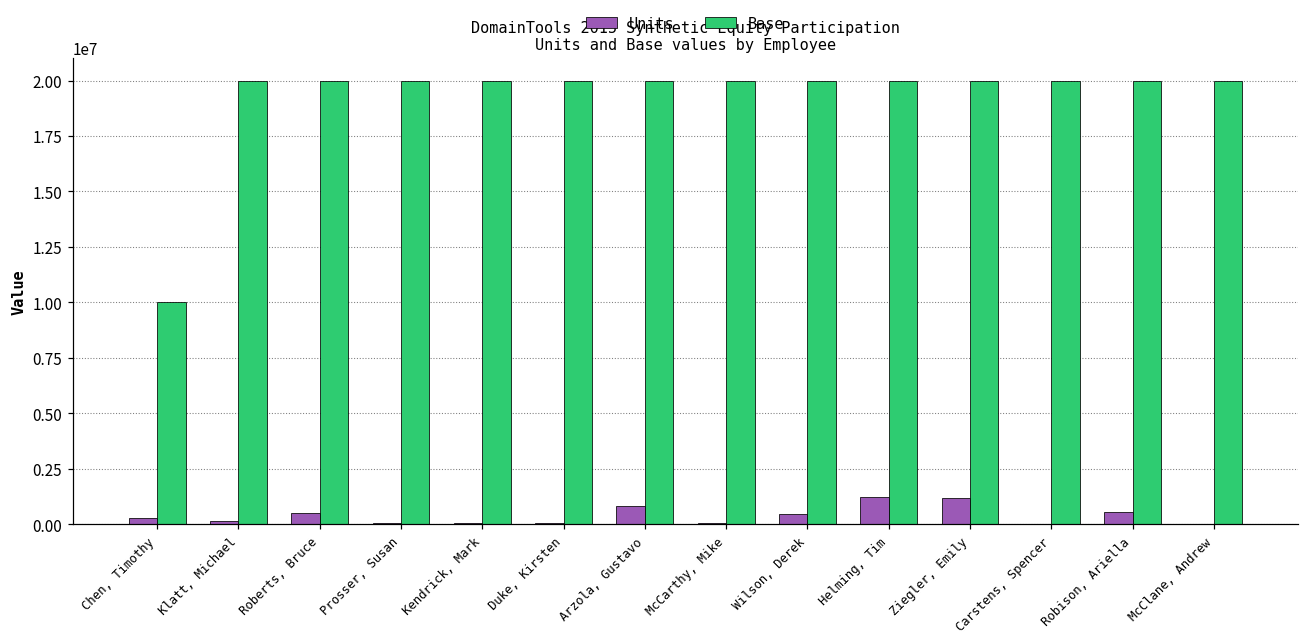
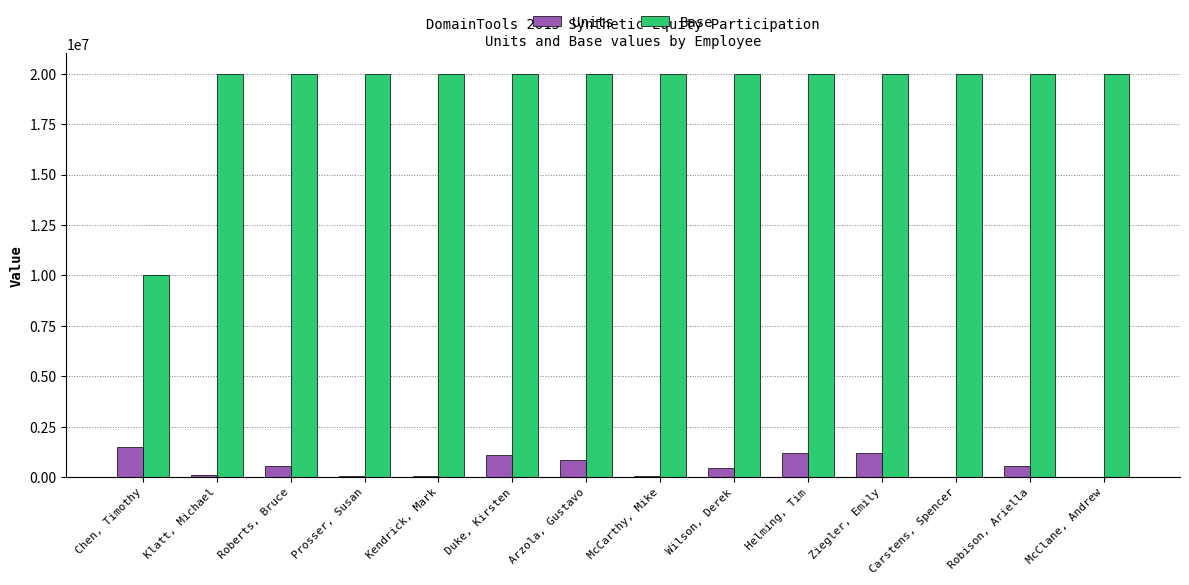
  {
    "Units": {
-     "Chen, Timothy": 300000,
+     "Chen, Timothy": 1500000,
      "Klatt, Michael": 100000,
      "Roberts, Bruce": 500000,
-     "Duke, Kirsten": 100000,
+     "Duke, Kirsten": 1100000,
      "Arzola, Gustavo": 800000,
      "Wilson, Derek": 500000,
      "Helming, Tim": 1200000,
      "Ziegler, Emily": 1200000,
      "Robison, Ariella": 500000
    },
    "Base": {
      "Chen, Timothy": 10000000,
      "Klatt, Michael": 20000000,
      "Roberts, Bruce": 20000000,
      "Prosser, Susan": 20000000,
      "Kendrick, Mark": 20000000,
      "Duke, Kirsten": 20000000,
      "Arzola, Gustavo": 20000000,
      "McCarthy, Mike": 20000000,
      "Wilson, Derek": 20000000,
      "Helming, Tim": 20000000,
      "Ziegler, Emily": 20000000,
      "Carstens, Spencer": 20000000,
      "Robison, Ariella": 20000000,
      "McClane, Andrew": 20000000
    }
  }
